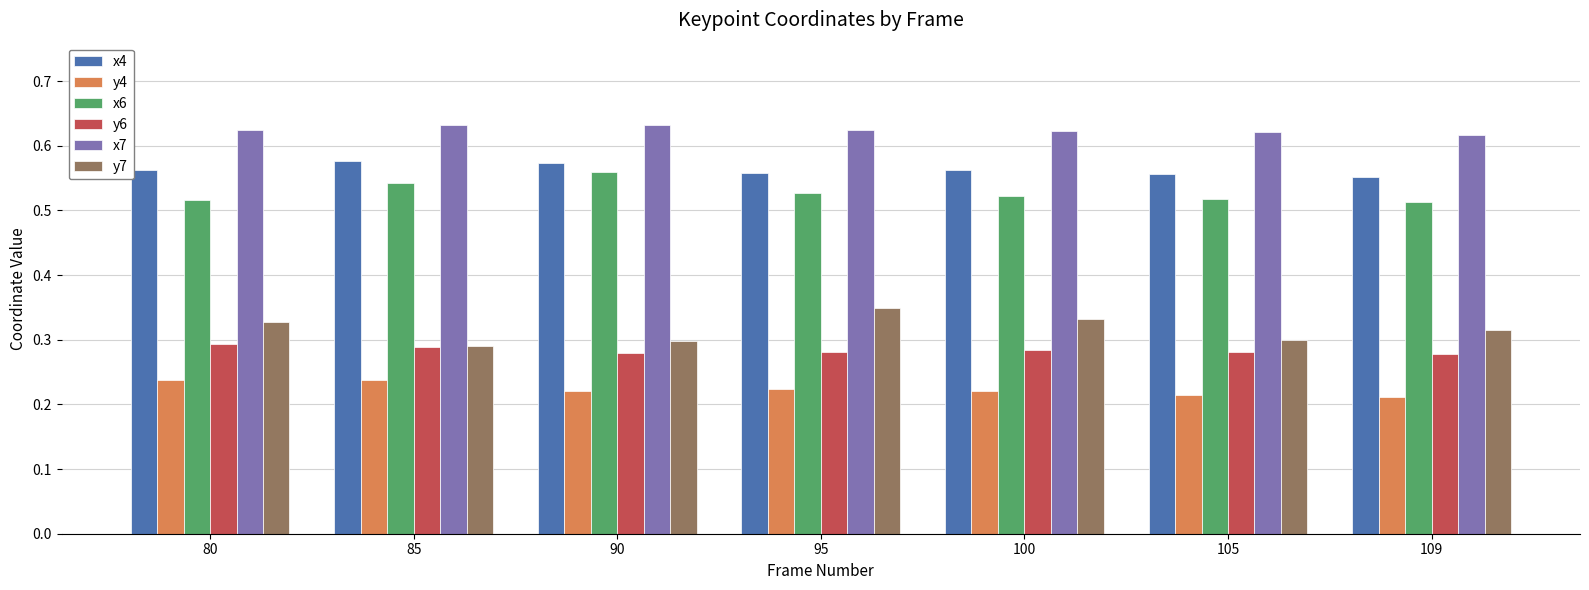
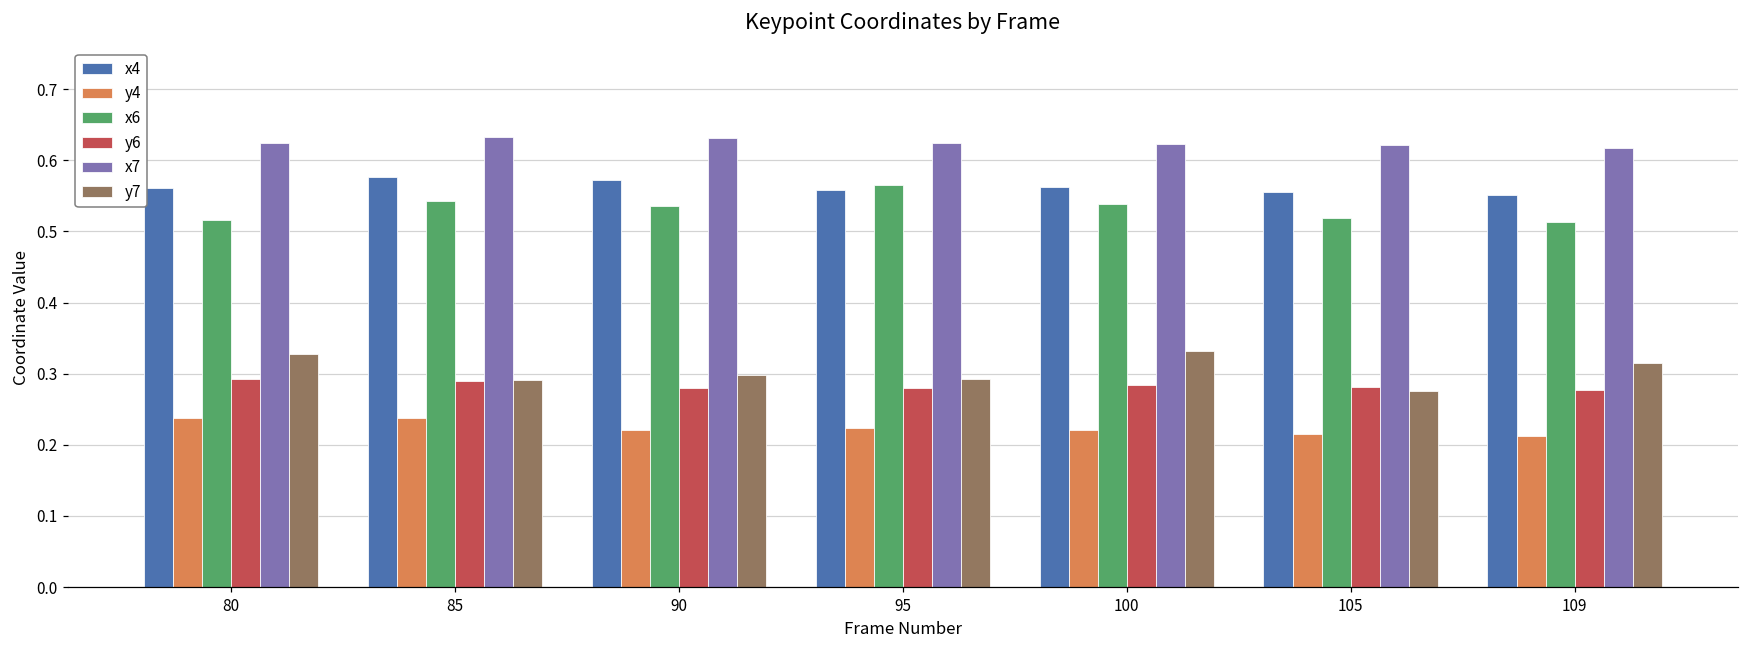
  {
    "x6": {
      "80": 0.52,
      "85": 0.54,
-     "90": 0.56,
-     "95": 0.53,
-     "100": 0.52,
+     "90": 0.54,
+     "95": 0.56,
+     "100": 0.54,
      "105": 0.52,
      "109": 0.51
    },
    "y7": {
      "80": 0.33,
      "85": 0.29,
      "90": 0.30,
-     "95": 0.35,
+     "95": 0.29,
      "100": 0.33,
-     "105": 0.30,
+     "105": 0.28,
      "109": 0.32
    }
  }
